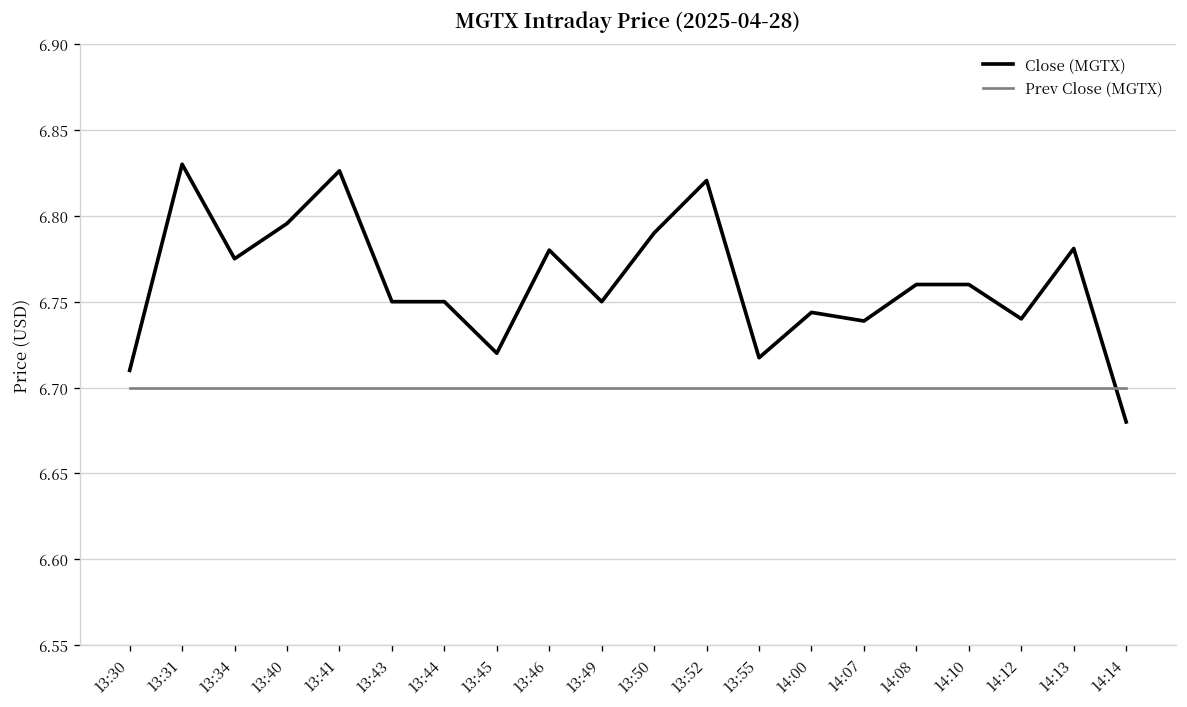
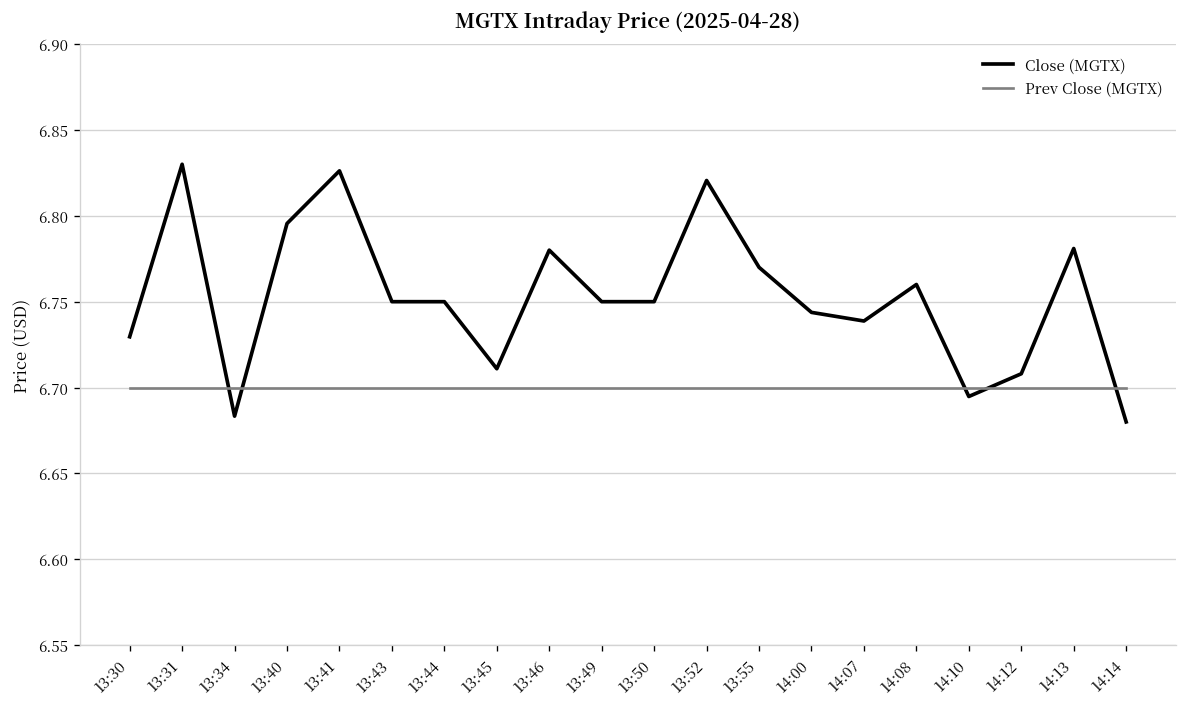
  {
    "Close (MGTX)": {
-     "13:30": 6.710,
+     "13:30": 6.730,
      "13:31": 6.830,
-     "13:34": 6.775,
+     "13:34": 6.683,
      "13:40": 6.796,
      "13:41": 6.826,
      "13:43": 6.750,
      "13:44": 6.750,
-     "13:45": 6.720,
+     "13:45": 6.711,
      "13:46": 6.780,
      "13:49": 6.750,
-     "13:50": 6.79,
+     "13:50": 6.75,
      "13:52": 6.821,
-     "13:55": 6.717,
+     "13:55": 6.770,
      "14:00": 6.744,
      "14:07": 6.739,
      "14:08": 6.760,
-     "14:10": 6.760,
-     "14:12": 6.740,
+     "14:10": 6.695,
+     "14:12": 6.708,
      "14:13": 6.781,
      "14:14": 6.680
    },
    "Prev Close (MGTX)": {
      "13:30": 6.700,
      "13:31": 6.700,
      "13:34": 6.700,
      "13:40": 6.700,
      "13:41": 6.700,
      "13:43": 6.700,
      "13:44": 6.700,
      "13:45": 6.700,
      "13:46": 6.700,
      "13:49": 6.700,
      "13:50": 6.700,
      "13:52": 6.700,
      "13:55": 6.700,
      "14:00": 6.700,
      "14:07": 6.700,
      "14:08": 6.700,
      "14:10": 6.700,
      "14:12": 6.700,
      "14:13": 6.700,
      "14:14": 6.700
    }
  }
